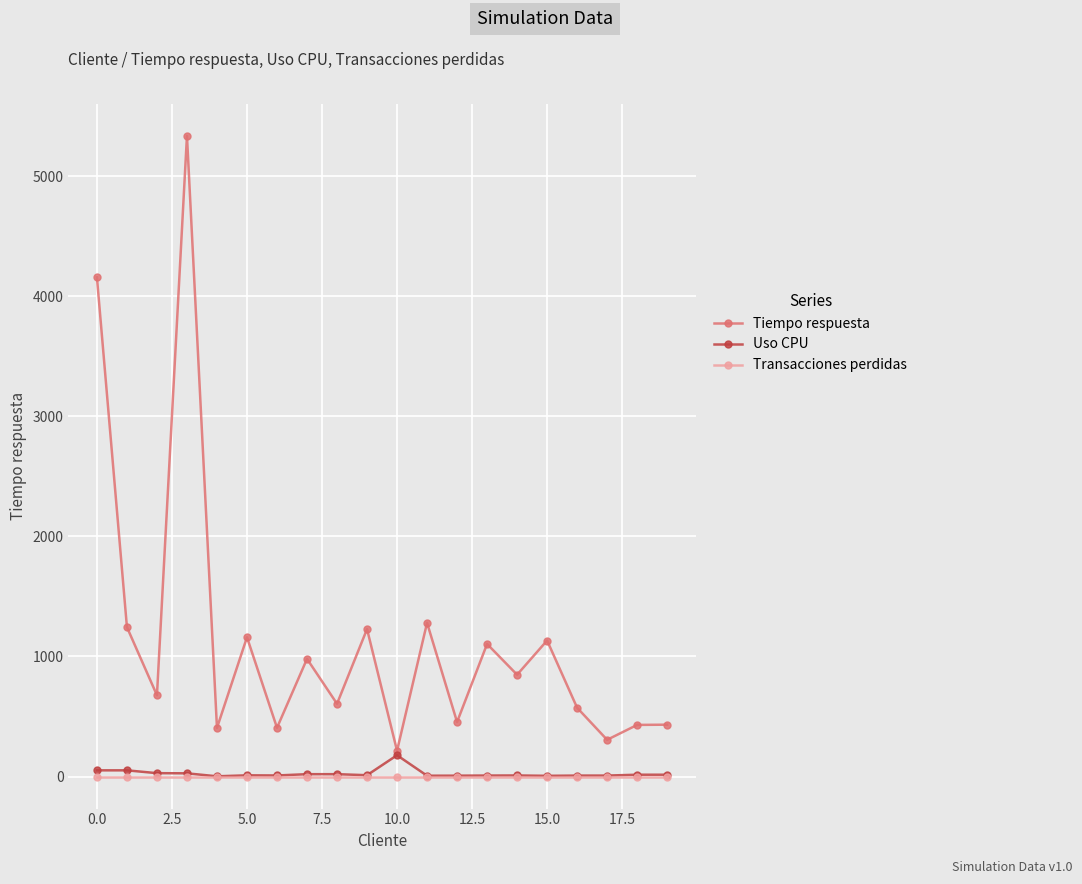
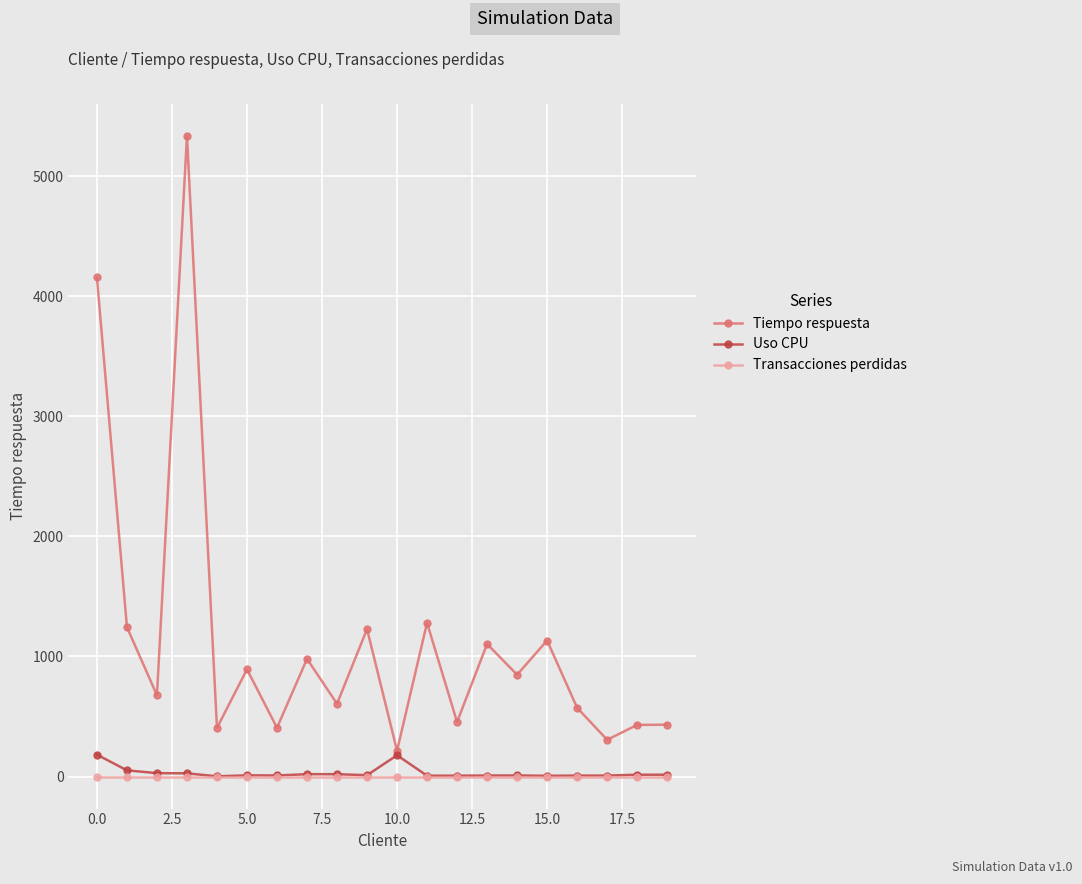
  {
    "Tiempo respuesta": {
      "0.0": 4160,
-     "5.0": 1160,
+     "5.0": 890,
      "10.0": 220,
      "15.0": 1130
    },
    "Uso CPU": {
-     "0.0": 50,
+     "0.0": 180,
      "10.0": 180
    },
    "Transacciones perdidas": {
      "0.0": 0,
      "10.0": 0
    }
  }
